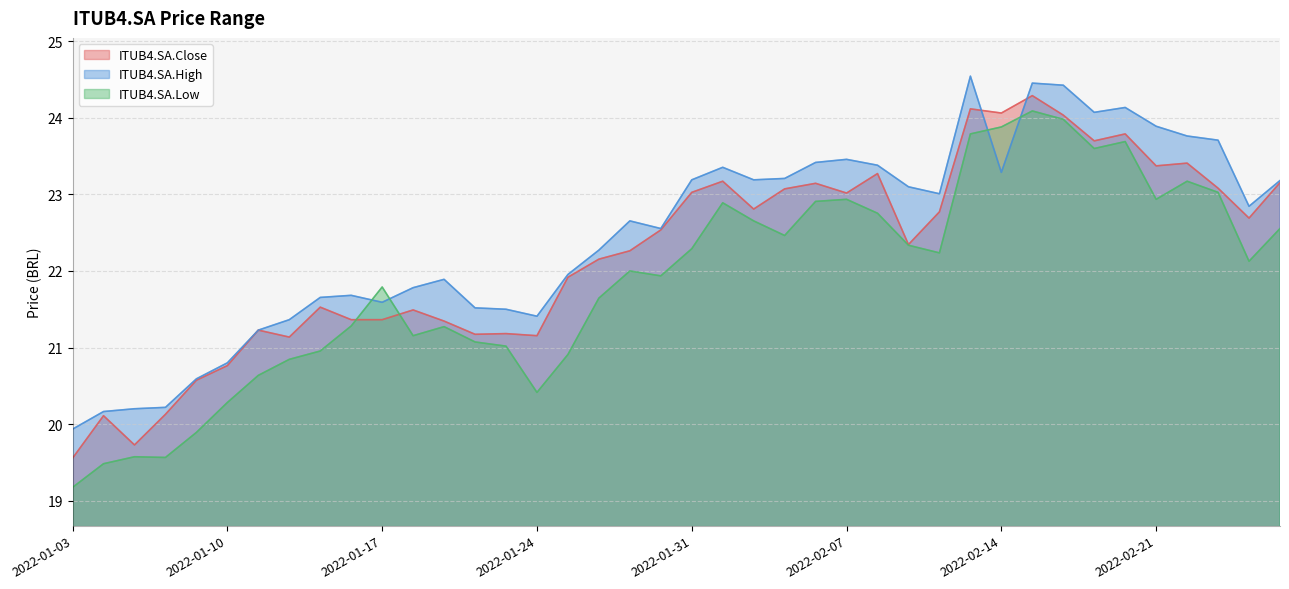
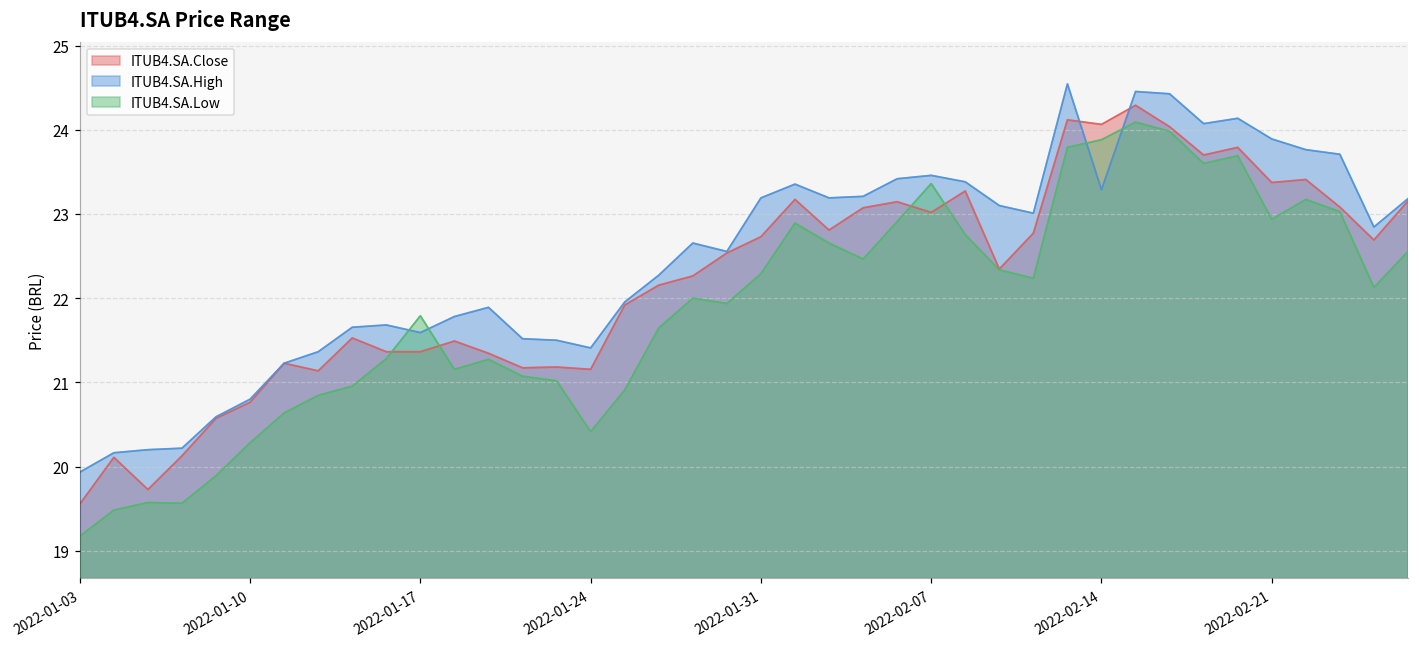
  {
    "ITUB4.SA.Close": {
      "2022-01-03": 19.6,
      "2022-01-10": 20.8,
      "2022-01-17": 21.4,
      "2022-01-24": 21.2,
-     "2022-01-31": 23.0,
+     "2022-01-31": 22.7,
      "2022-02-07": 23.0,
      "2022-02-14": 24.1,
      "2022-02-21": 23.4
    },
    "ITUB4.SA.High": {
      "2022-01-03": 19.9,
      "2022-01-10": 20.8,
      "2022-01-17": 21.6,
      "2022-01-24": 21.4,
      "2022-01-31": 23.2,
      "2022-02-07": 23.5,
      "2022-02-14": 23.3,
      "2022-02-21": 23.9
    },
    "ITUB4.SA.Low": {
      "2022-01-03": 19.2,
      "2022-01-10": 20.3,
      "2022-01-17": 21.8,
      "2022-01-24": 20.4,
      "2022-01-31": 22.3,
-     "2022-02-07": 22.9,
+     "2022-02-07": 23.4,
      "2022-02-14": 23.9,
      "2022-02-21": 22.9
    }
  }
